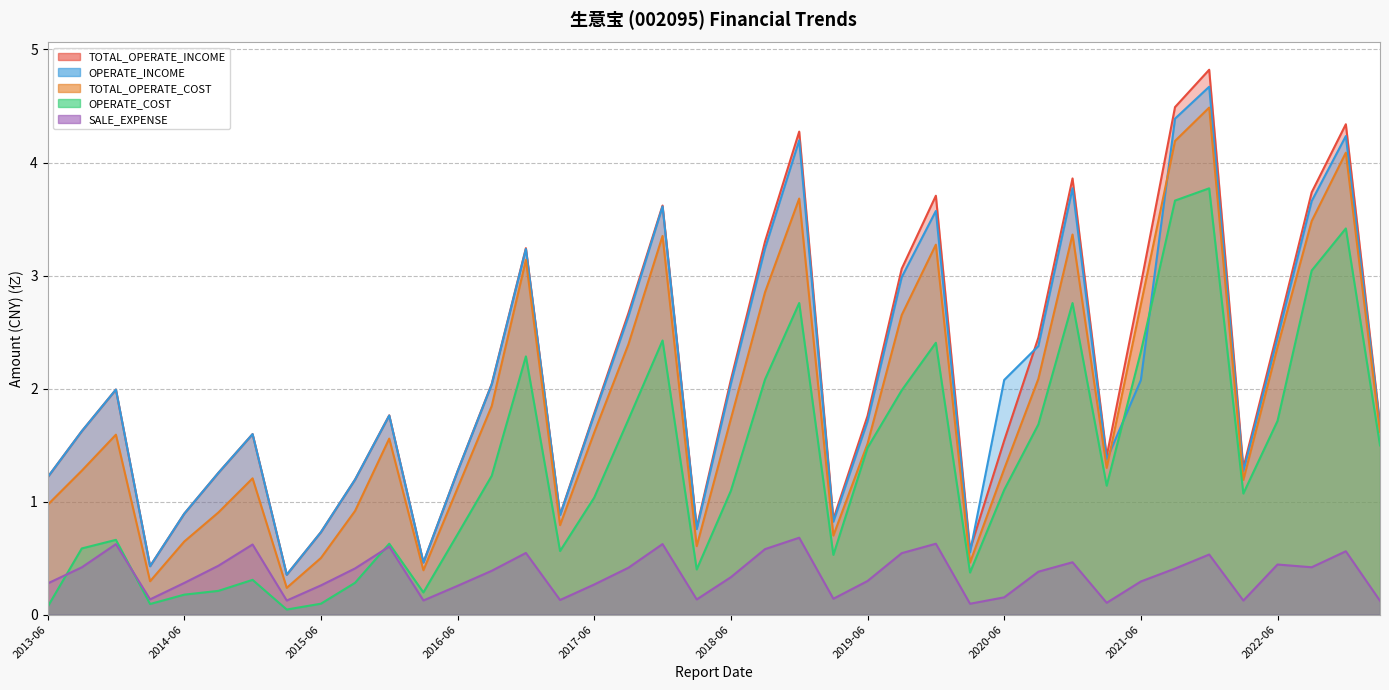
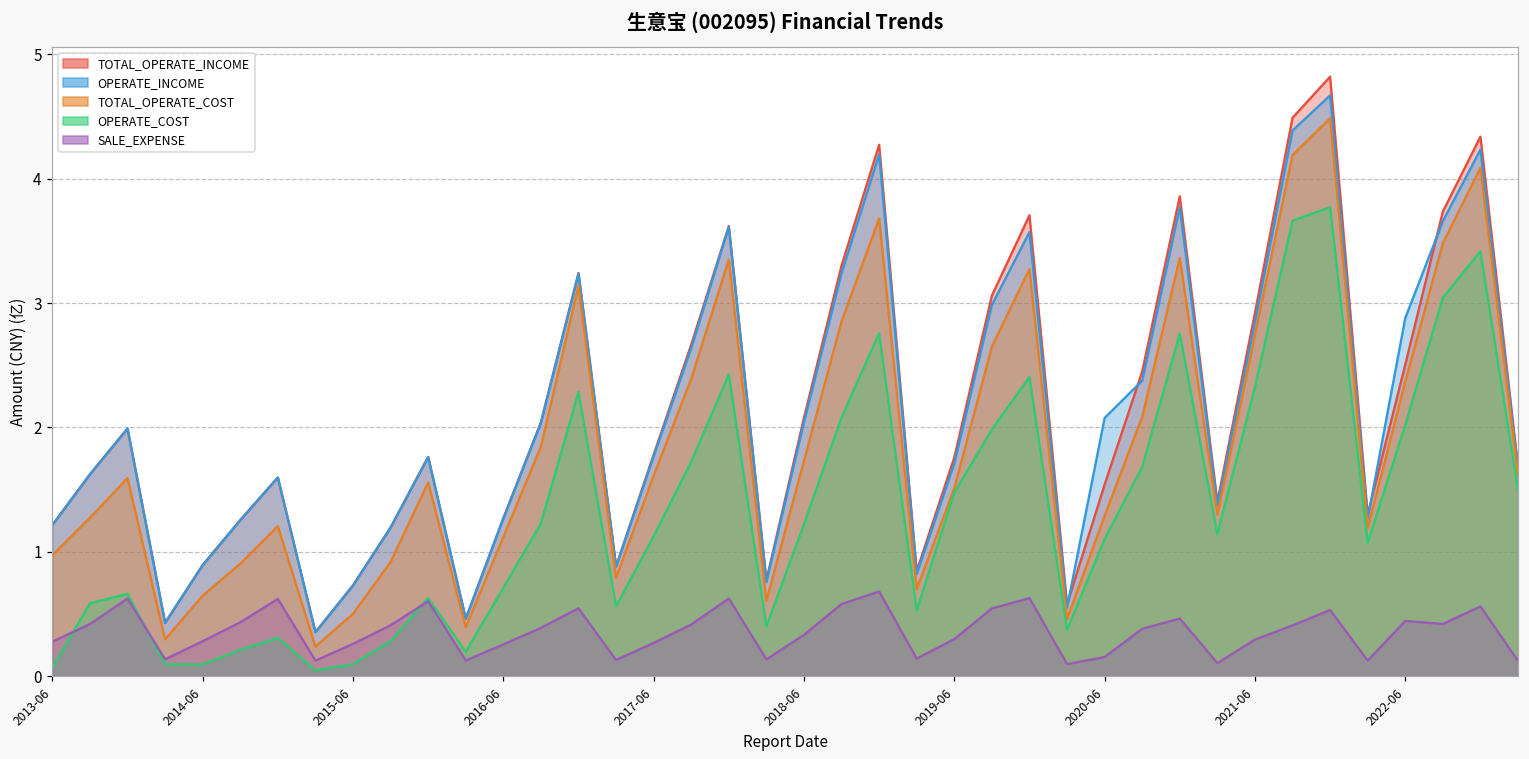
  {
    "OPERATE_INCOME": {
      "2018-06": 2.04,
      "2019-06": 1.71,
      "2020-06": 2.08,
-     "2021-06": 2.07,
-     "2022-06": 2.45
+     "2021-06": 2.85,
+     "2022-06": 2.88
    },
    "OPERATE_COST": {
      "2013-06": 0.07,
-     "2014-06": 0.18,
+     "2014-06": 0.09,
      "2015-06": 0.10,
      "2016-06": 0.71,
-     "2017-06": 1.04,
-     "2018-06": 1.10,
+     "2017-06": 1.12,
+     "2018-06": 1.22,
      "2019-06": 1.48,
      "2020-06": 1.10,
      "2021-06": 2.33,
-     "2022-06": 1.71
+     "2022-06": 2.02
    },
    "SALE_EXPENSE": {
      "2013-06": 0.28,
      "2014-06": 0.28,
      "2015-06": 0.26,
      "2016-06": 0.25,
      "2017-06": 0.27,
      "2018-06": 0.33,
      "2019-06": 0.30,
      "2020-06": 0.15,
      "2021-06": 0.29,
      "2022-06": 0.44
    }
  }
